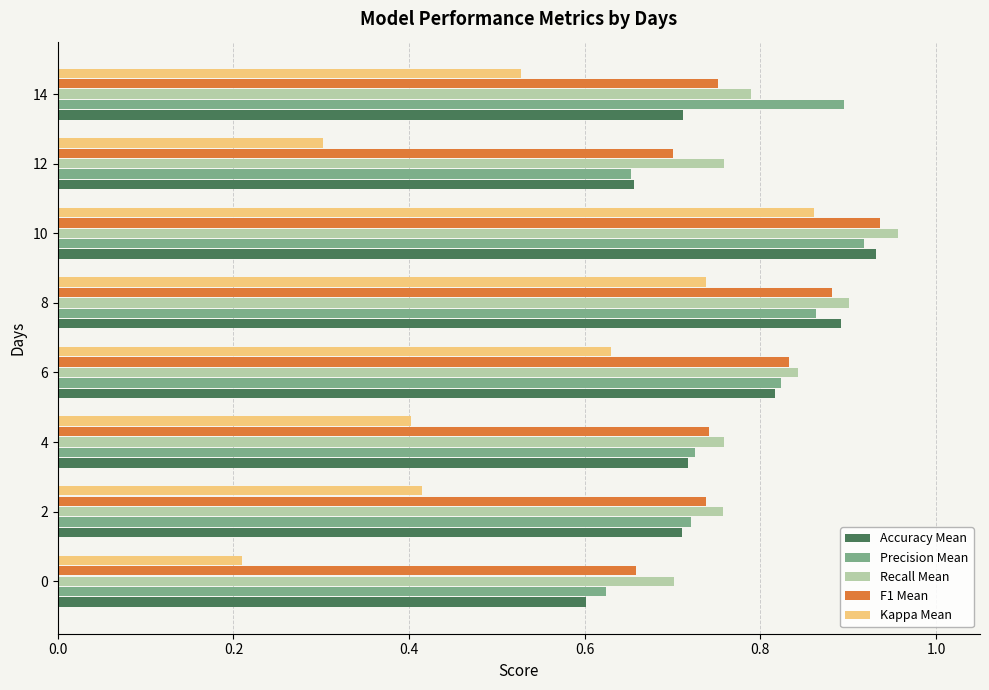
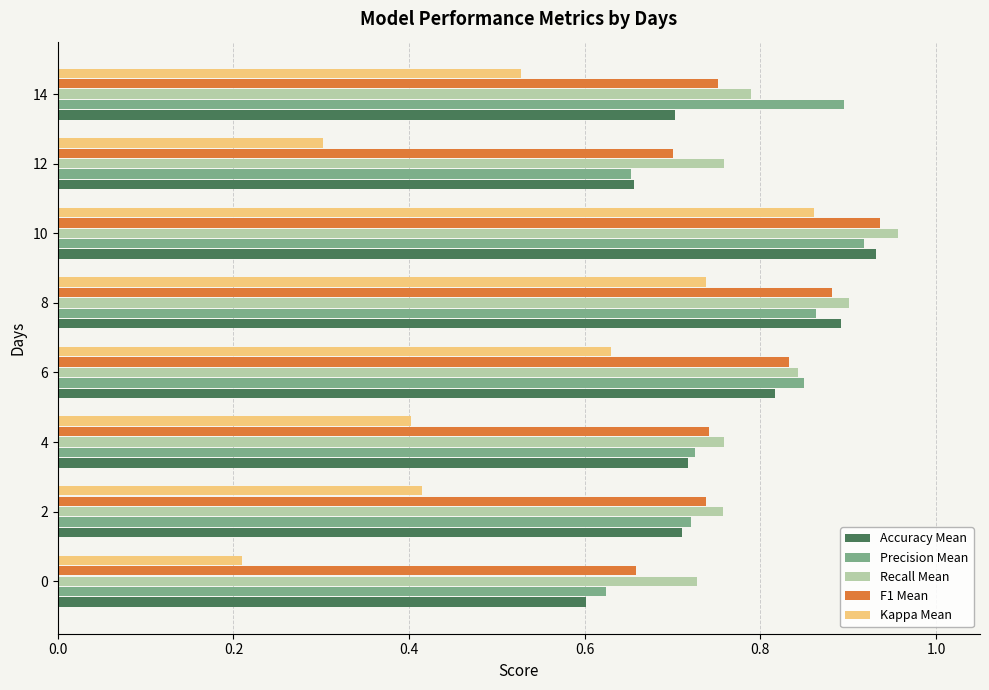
  {
    "Accuracy Mean": {
-     "14": 0.71,
+     "14": 0.70,
      "12": 0.66,
      "10": 0.93,
      "8": 0.89,
      "6": 0.82,
      "4": 0.72,
      "2": 0.71,
      "0": 0.60
    },
    "Precision Mean": {
      "14": 0.90,
      "12": 0.65,
      "10": 0.92,
      "8": 0.86,
-     "6": 0.82,
+     "6": 0.85,
      "4": 0.73,
      "2": 0.72,
      "0": 0.62
    },
    "Recall Mean": {
      "14": 0.79,
      "12": 0.76,
      "10": 0.96,
      "8": 0.90,
      "6": 0.84,
      "4": 0.76,
      "2": 0.76,
-     "0": 0.70
+     "0": 0.73
    },
    "F1 Mean": {
      "14": 0.75,
      "12": 0.70,
      "10": 0.94,
      "8": 0.88,
      "6": 0.83,
      "4": 0.74,
      "2": 0.74,
      "0": 0.66
    },
    "Kappa Mean": {
      "14": 0.53,
      "12": 0.30,
      "10": 0.86,
      "8": 0.74,
      "6": 0.63,
      "4": 0.40,
      "2": 0.42,
      "0": 0.21
    }
  }
